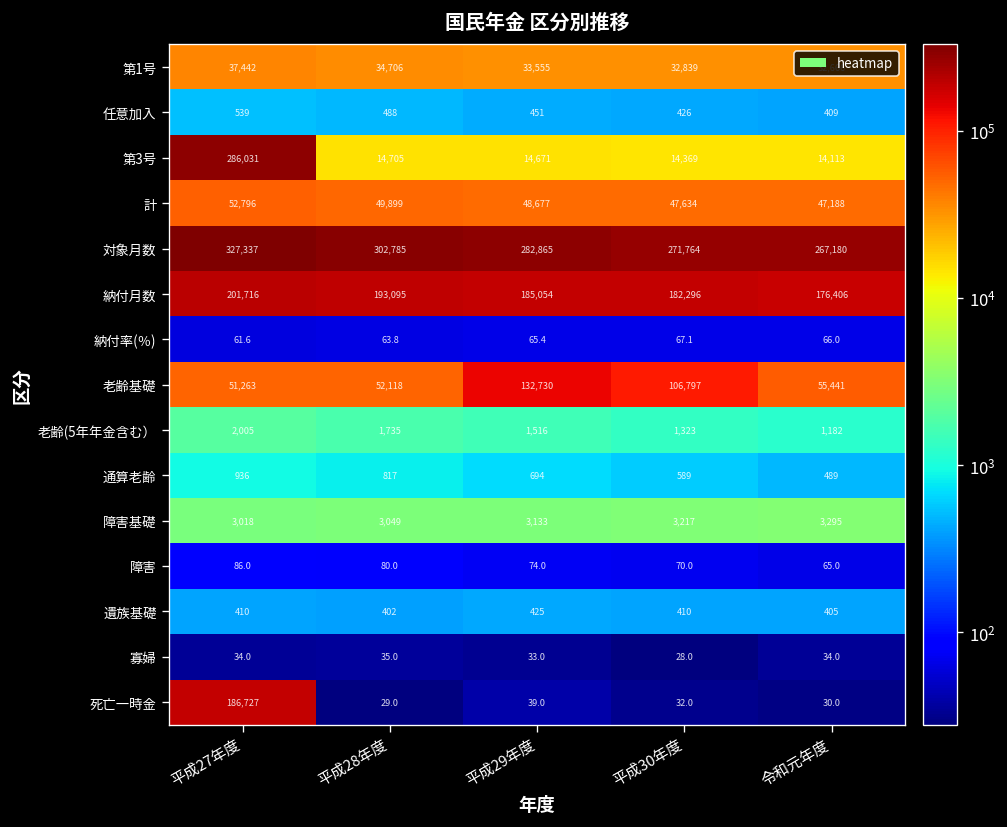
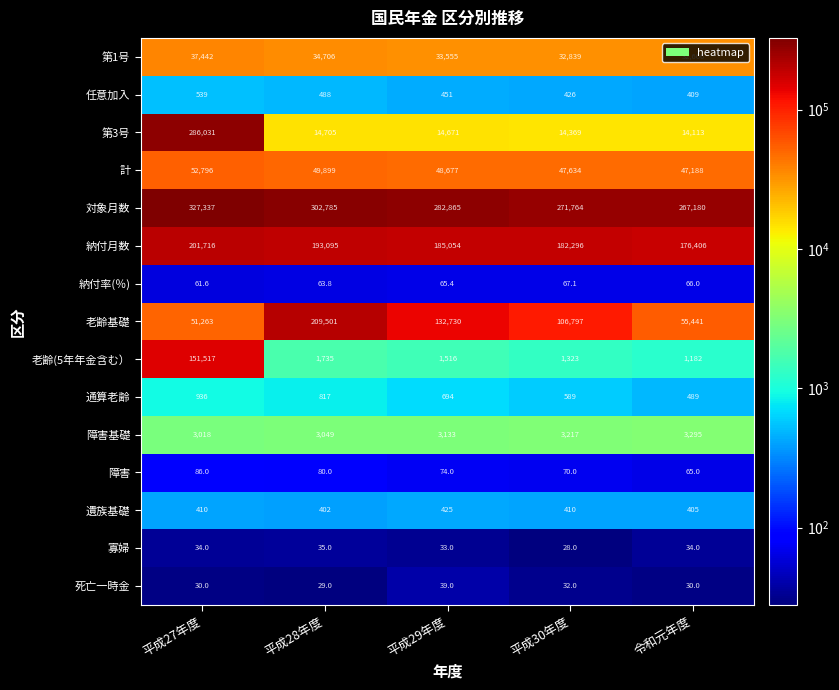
  {
    "第1号": {
      "平成27年度": "37,442",
      "平成28年度": "34,706",
      "平成29年度": "33,555",
      "平成30年度": "32,839"
    },
    "任意加入": {
      "平成27年度": "539",
      "平成28年度": "488",
      "平成29年度": "451",
      "平成30年度": "426",
      "令和元年度": "409"
    },
    "第3号": {
      "平成27年度": "286,031",
      "平成28年度": "14,705",
      "平成29年度": "14,671",
      "平成30年度": "14,369",
      "令和元年度": "14,113"
    },
    "計": {
      "平成27年度": "52,796",
      "平成28年度": "49,899",
      "平成29年度": "48,677",
      "平成30年度": "47,634",
      "令和元年度": "47,188"
    },
    "対象月数": {
      "平成27年度": "327,337",
      "平成28年度": "302,785",
      "平成29年度": "282,865",
      "平成30年度": "271,764",
      "令和元年度": "267,180"
    },
    "納付月数": {
      "平成27年度": "201,716",
      "平成28年度": "193,095",
      "平成29年度": "185,054",
      "平成30年度": "182,296",
      "令和元年度": "176,406"
    },
    "納付率(％)": {
      "平成27年度": "61.6",
      "平成28年度": "63.8",
      "平成29年度": "65.4",
      "平成30年度": "67.1",
      "令和元年度": "66.0"
    },
    "老齢基礎": {
      "平成27年度": "51,263",
-     "平成28年度": "52,118",
+     "平成28年度": "209,501",
      "平成29年度": "132,730",
      "平成30年度": "106,797",
      "令和元年度": "55,441"
    },
    "老齢(5年年金含む）": {
-     "平成27年度": "2,005",
+     "平成27年度": "151,517",
      "平成28年度": "1,735",
      "平成29年度": "1,516",
      "平成30年度": "1,323",
      "令和元年度": "1,182"
    },
    "通算老齢": {
      "平成27年度": "936",
      "平成28年度": "817",
      "平成29年度": "694",
      "平成30年度": "589",
      "令和元年度": "489"
    },
    "障害基礎": {
      "平成27年度": "3,018",
      "平成28年度": "3,049",
      "平成29年度": "3,133",
      "平成30年度": "3,217",
      "令和元年度": "3,295"
    },
    "障害": {
      "平成27年度": "86.0",
      "平成28年度": "80.0",
      "平成29年度": "74.0",
      "平成30年度": "70.0",
      "令和元年度": "65.0"
    },
    "遺族基礎": {
      "平成27年度": "410",
      "平成28年度": "402",
      "平成29年度": "425",
      "平成30年度": "410",
      "令和元年度": "405"
    },
    "寡婦": {
      "平成27年度": "34.0",
      "平成28年度": "35.0",
      "平成29年度": "33.0",
      "平成30年度": "28.0",
      "令和元年度": "34.0"
    },
    "死亡一時金": {
-     "平成27年度": "186,727",
+     "平成27年度": "30.0",
      "平成28年度": "29.0",
      "平成29年度": "39.0",
      "平成30年度": "32.0",
      "令和元年度": "30.0"
    }
  }
